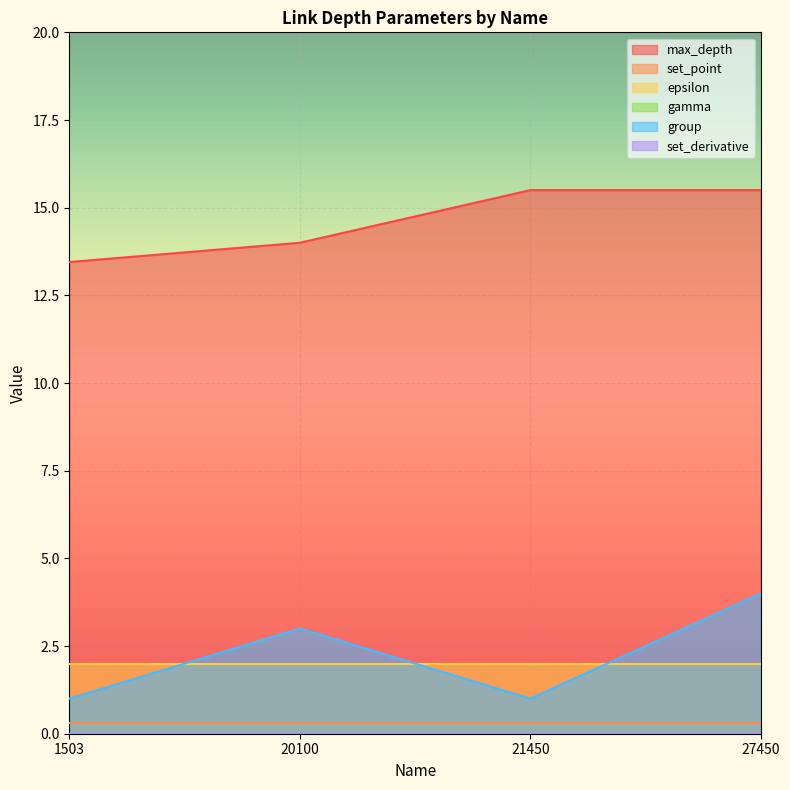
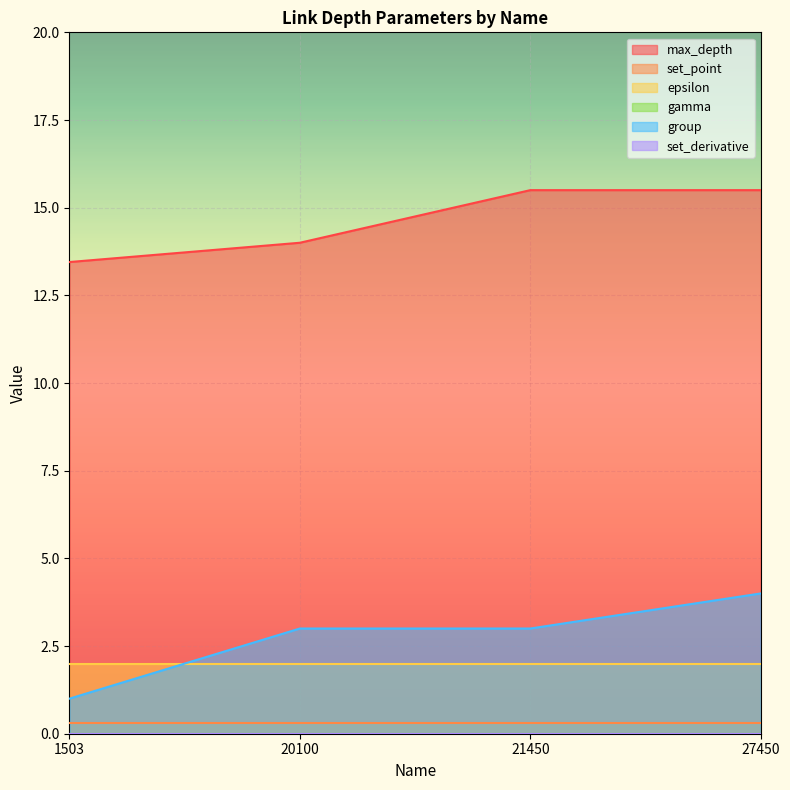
  {
    "set_derivative": {
      "1503": 0,
      "20100": 0,
      "21450": 0,
      "27450": 0
    },
    "group": {
      "1503": 1,
      "20100": 3,
-     "21450": 1,
+     "21450": 3,
      "27450": 4
    }
  }
